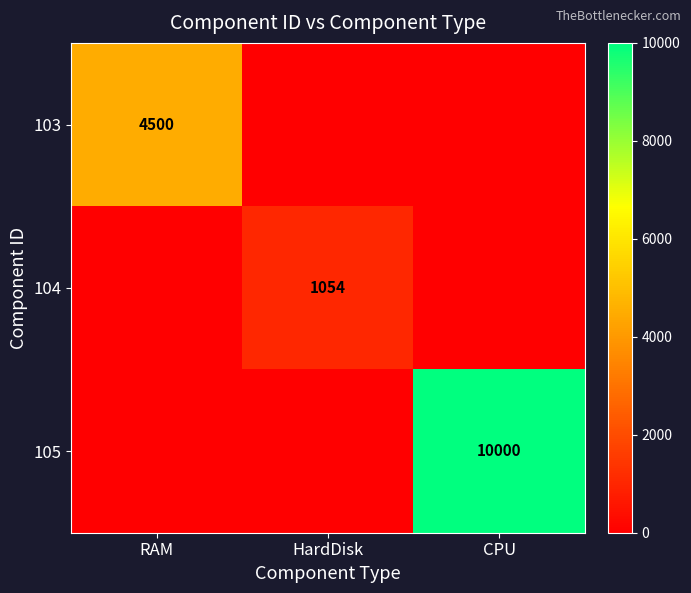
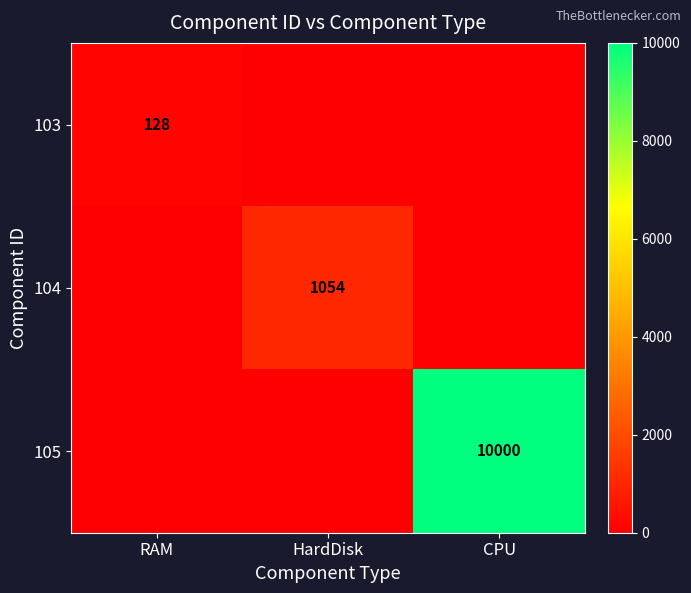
  {
    "103": {
-     "RAM": 4500
+     "RAM": 128
    },
    "104": {
      "HardDisk": 1054
    },
    "105": {
      "CPU": 10000
    }
  }
